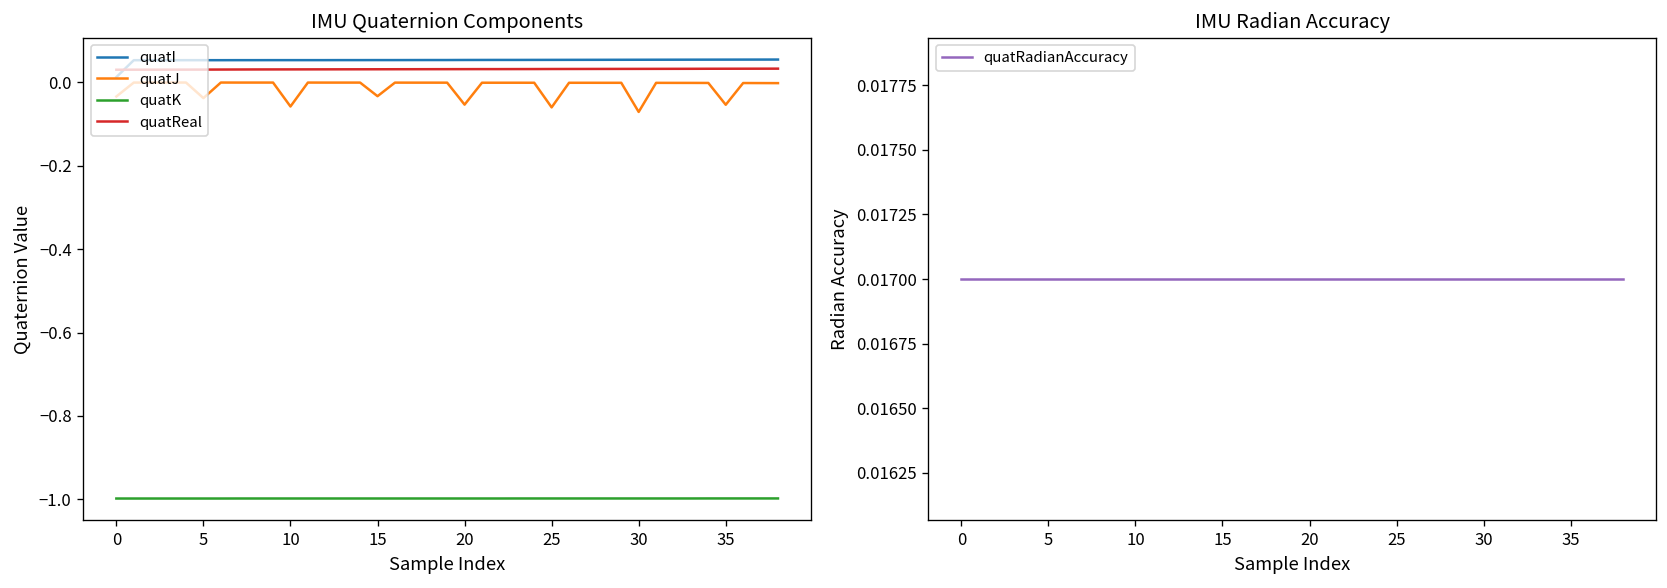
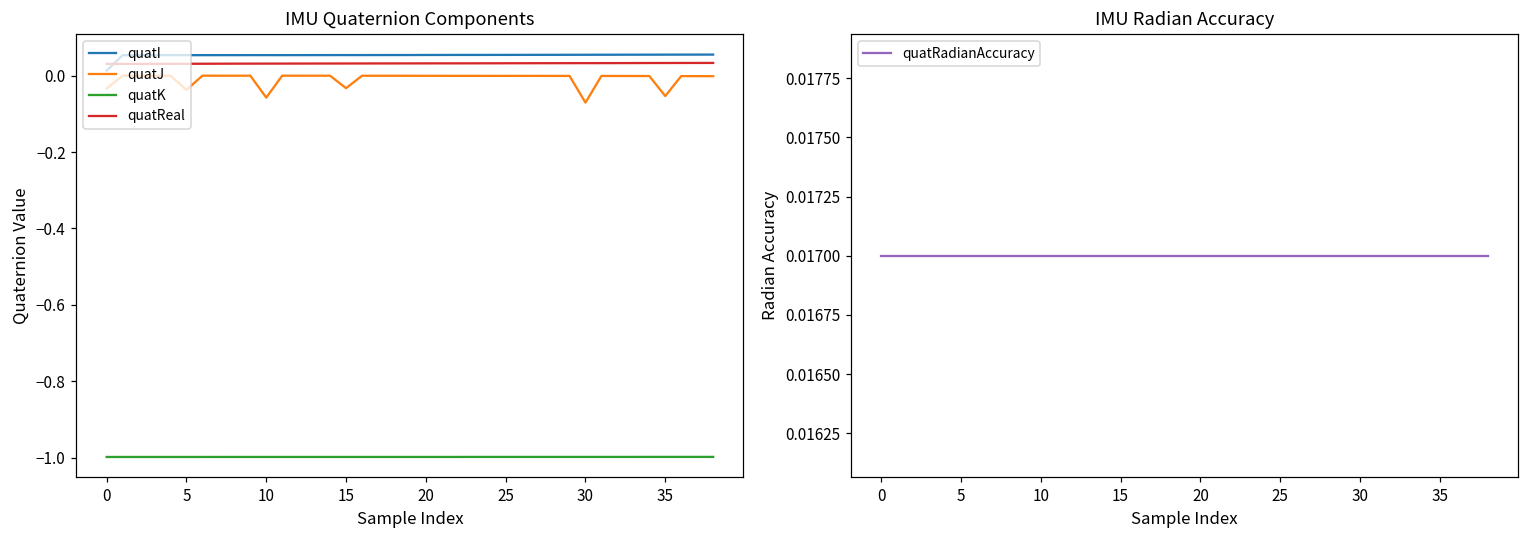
  {
    "IMU Quaternion Components": {
      "quatI": {
        "10": 0.05,
        "15": 0.05,
        "20": 0.05,
        "25": 0.05,
        "30": 0.05,
        "35": 0.05
      },
      "quatJ": {
        "10": -0.06,
        "15": -0.03,
-       "20": -0.05,
-       "25": -0.06,
+       "20": 0.00,
+       "25": 0.00,
        "30": -0.07,
        "35": -0.05
      },
      "quatK": {
        "0": -1.00,
        "5": -1.00,
        "10": -1.00,
        "15": -1.00,
        "20": -1.00,
        "25": -1.00,
        "30": -1.00,
        "35": -1.00
      },
      "quatReal": {
        "10": 0.03,
        "15": 0.03,
        "20": 0.03,
        "25": 0.03,
        "30": 0.03,
        "35": 0.03
      }
    },
    "IMU Radian Accuracy": {
      "0": 0.01700,
      "5": 0.01700,
      "10": 0.01700,
      "15": 0.01700,
      "20": 0.01700,
      "25": 0.01700,
      "30": 0.01700,
      "35": 0.01700
    }
  }
